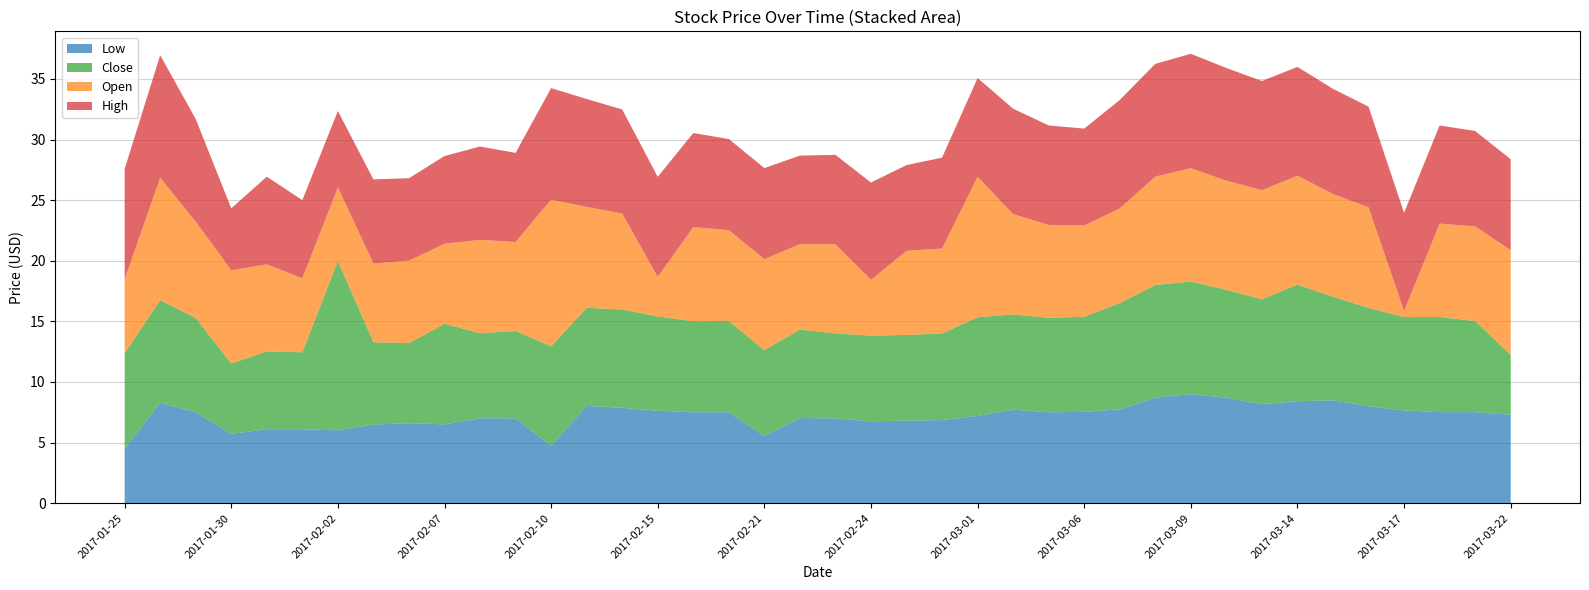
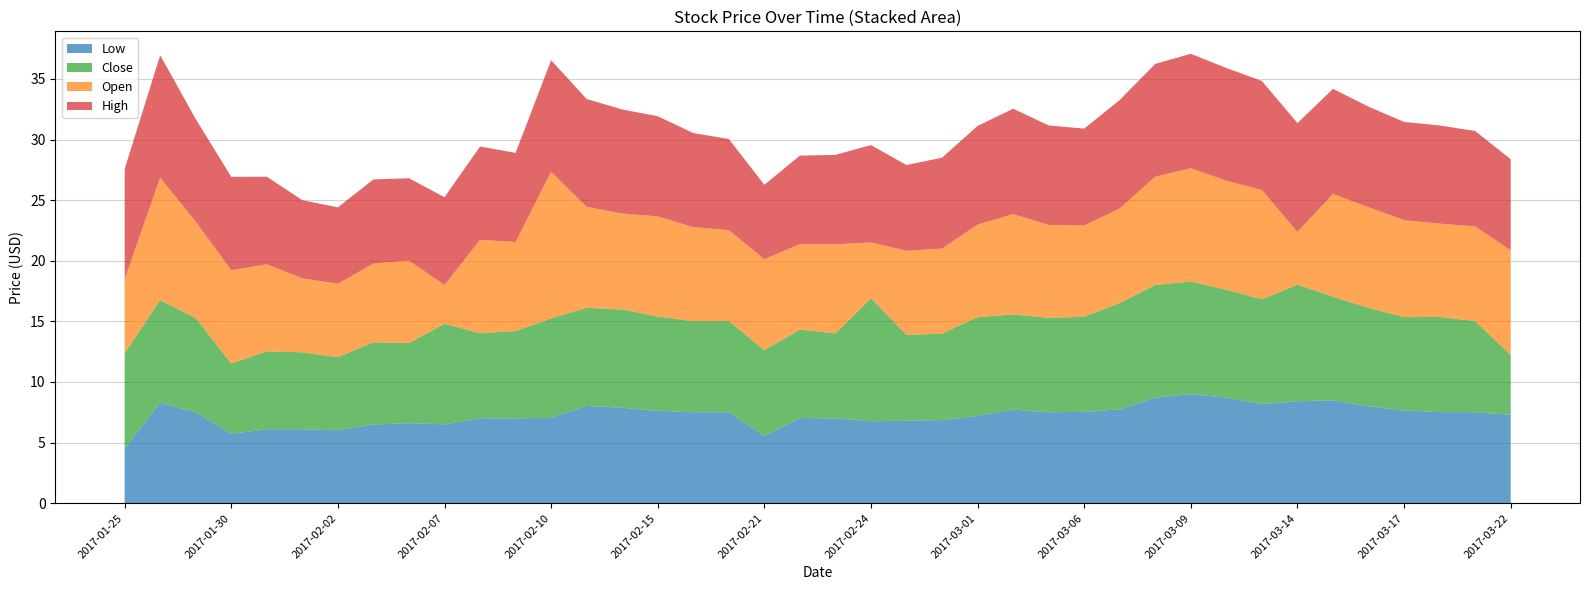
  {
    "Low": {
      "2017-01-25": 4.5,
      "2017-01-30": 5.7,
      "2017-02-02": 6.0,
      "2017-02-07": 6.5,
-     "2017-02-10": 4.7,
+     "2017-02-10": 7.0,
      "2017-02-15": 7.6,
      "2017-02-21": 5.5,
      "2017-02-24": 6.8,
      "2017-03-01": 7.2,
      "2017-03-06": 7.5,
      "2017-03-09": 9.0,
      "2017-03-14": 8.4,
      "2017-03-17": 7.7,
      "2017-03-22": 7.3
    },
    "Close": {
      "2017-01-25": 7.9,
      "2017-01-30": 5.8,
-     "2017-02-02": 14.0,
+     "2017-02-02": 6.0,
      "2017-02-07": 8.3,
      "2017-02-10": 8.2,
      "2017-02-15": 7.8,
      "2017-02-21": 7.1,
-     "2017-02-24": 7.1,
+     "2017-02-24": 10.2,
      "2017-03-01": 8.1,
      "2017-03-06": 7.8,
      "2017-03-09": 9.3,
      "2017-03-14": 9.6,
      "2017-03-17": 7.7,
      "2017-03-22": 4.9
    },
    "Open": {
      "2017-01-25": 6.1,
      "2017-01-30": 7.7,
      "2017-02-02": 6.1,
-     "2017-02-07": 6.6,
+     "2017-02-07": 3.2,
      "2017-02-10": 12.1,
-     "2017-02-15": 3.3,
+     "2017-02-15": 8.3,
      "2017-02-21": 7.5,
      "2017-02-24": 4.6,
-     "2017-03-01": 11.6,
+     "2017-03-01": 7.6,
      "2017-03-06": 7.5,
      "2017-03-09": 9.3,
-     "2017-03-14": 9.0,
-     "2017-03-17": 0.5,
+     "2017-03-14": 4.3,
+     "2017-03-17": 8.0,
      "2017-03-22": 8.6
    },
    "High": {
      "2017-01-25": 9.1,
-     "2017-01-30": 5.1,
+     "2017-01-30": 7.7,
      "2017-02-02": 6.3,
      "2017-02-07": 7.2,
      "2017-02-10": 9.2,
      "2017-02-15": 8.3,
-     "2017-02-21": 7.5,
+     "2017-02-21": 6.1,
      "2017-02-24": 8.0,
      "2017-03-01": 8.1,
      "2017-03-06": 8.0,
      "2017-03-09": 9.4,
      "2017-03-14": 9.0,
      "2017-03-17": 8.1,
      "2017-03-22": 7.5
    }
  }
